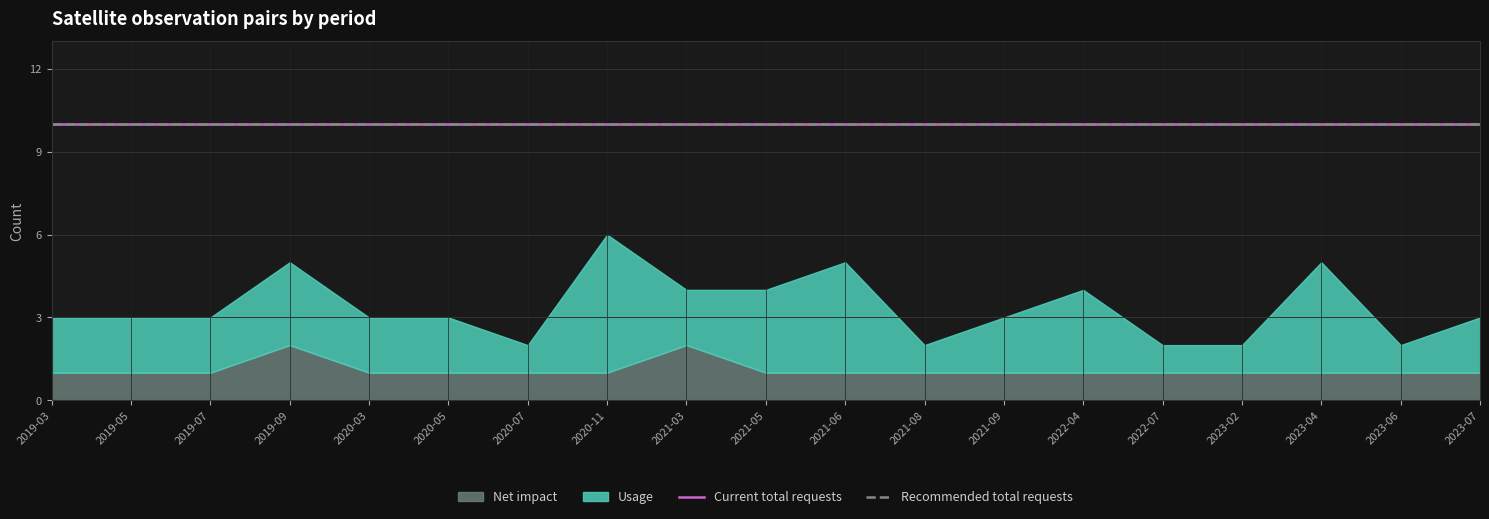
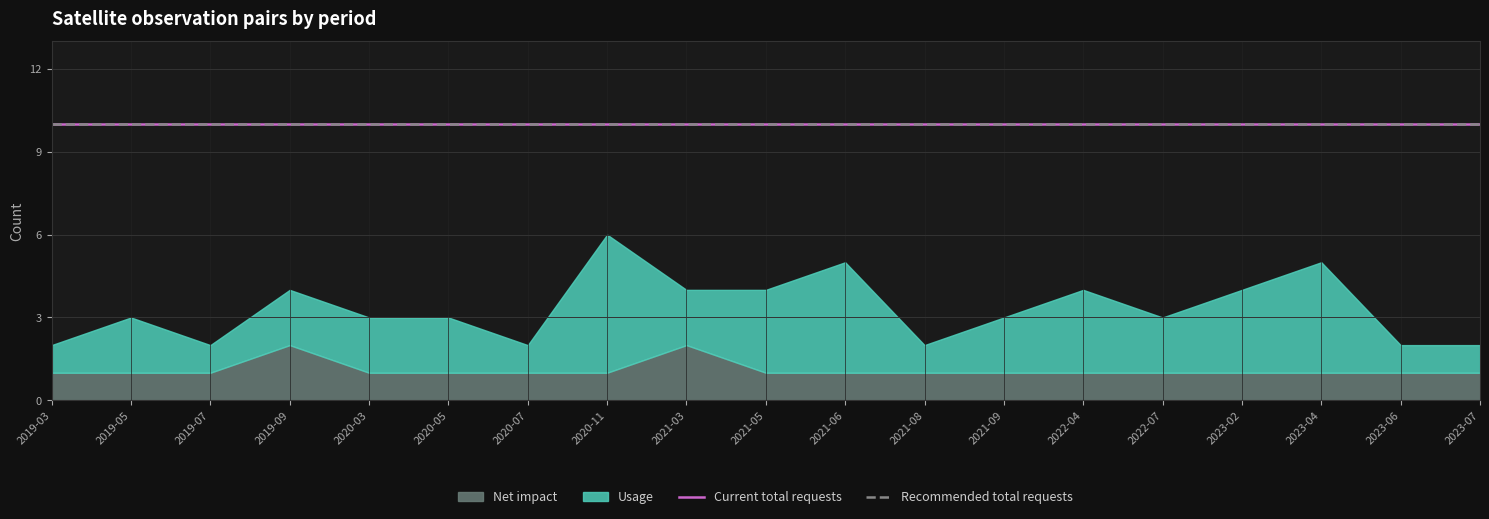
  {
    "Usage": {
-     "2019-03": 2,
+     "2019-03": 1,
      "2019-05": 2,
-     "2019-07": 2,
-     "2019-09": 3,
+     "2019-07": 1,
+     "2019-09": 2,
      "2020-03": 2,
      "2020-05": 2,
      "2020-07": 1,
      "2020-11": 5,
      "2021-03": 2,
      "2021-05": 3,
      "2021-06": 4,
      "2021-08": 1,
      "2021-09": 2,
      "2022-04": 3,
-     "2022-07": 1,
-     "2023-02": 1,
+     "2022-07": 2,
+     "2023-02": 3,
      "2023-04": 4,
      "2023-06": 1,
-     "2023-07": 2
+     "2023-07": 1
    }
  }
